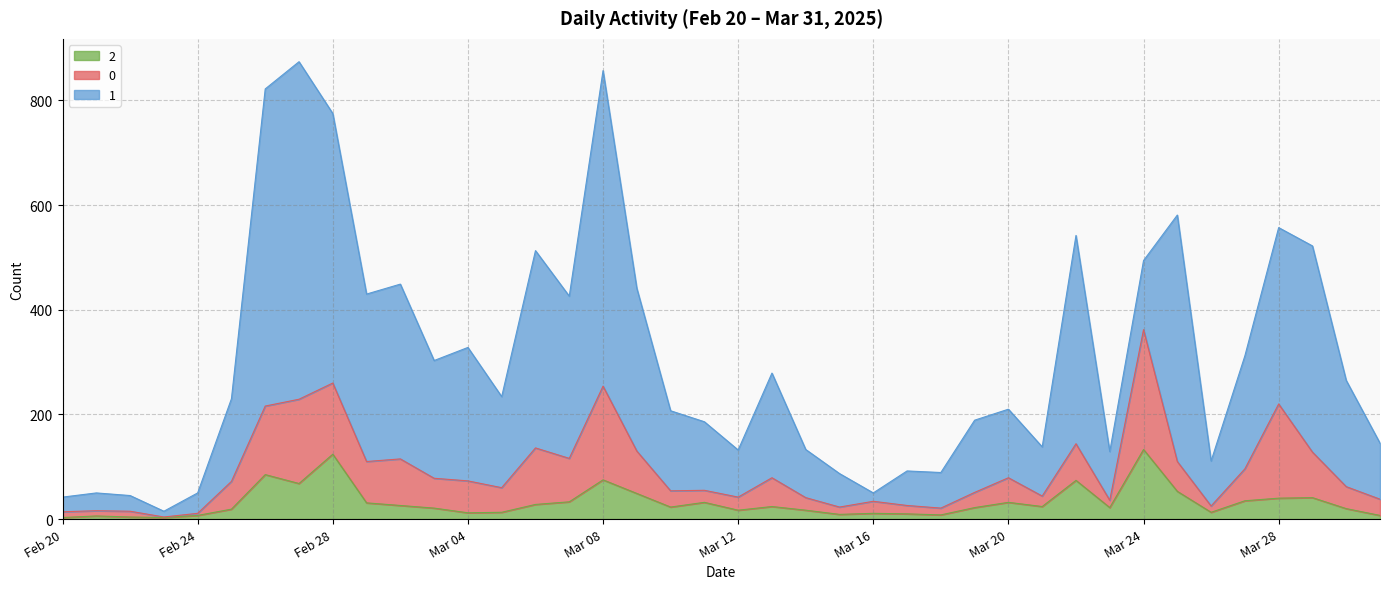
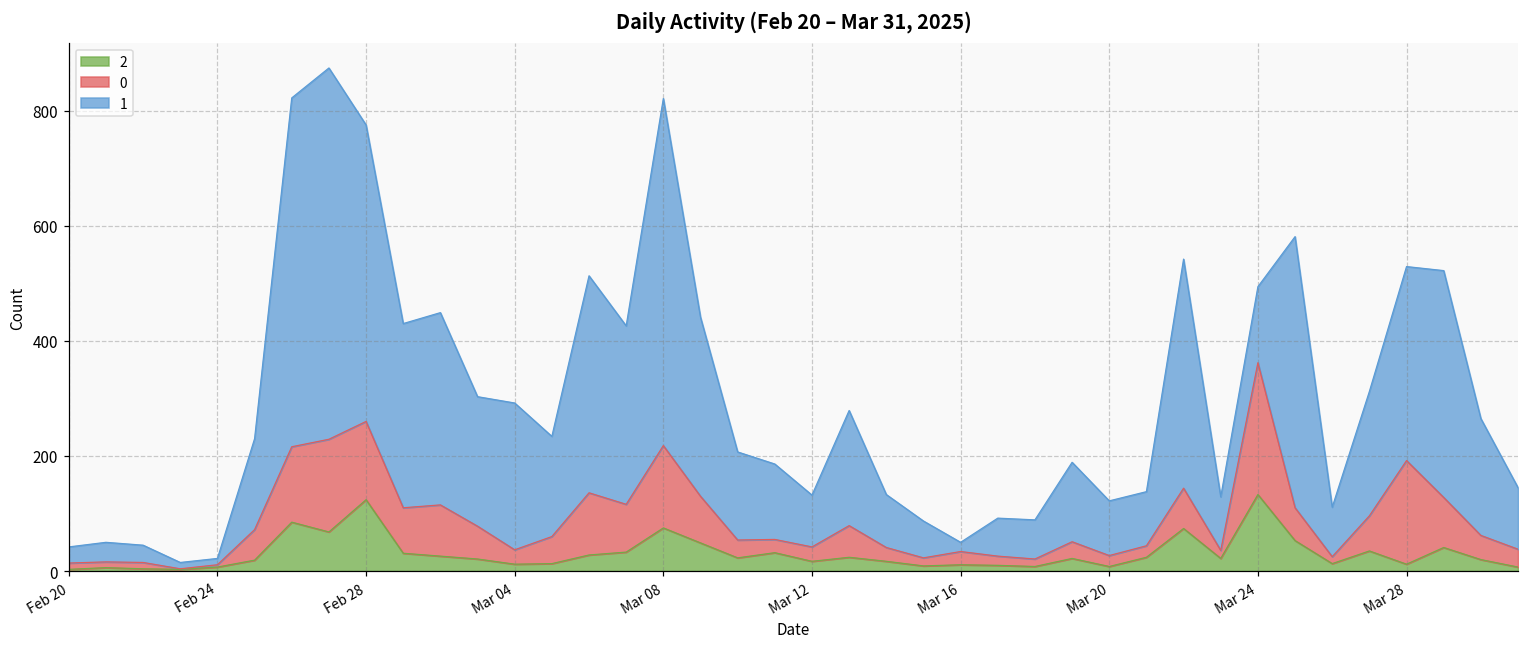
  {
    "2": {
      "Feb 20": 0,
      "Feb 28": 120,
      "Mar 04": 10,
      "Mar 08": 80,
      "Mar 12": 20,
      "Mar 16": 10,
-     "Mar 20": 30,
+     "Mar 20": 10,
      "Mar 24": 130,
-     "Mar 28": 40
+     "Mar 28": 10
    },
    "0": {
      "Feb 20": 10,
      "Feb 28": 140,
-     "Mar 04": 60,
-     "Mar 08": 180,
+     "Mar 04": 30,
+     "Mar 08": 140,
      "Mar 12": 30,
      "Mar 16": 20,
-     "Mar 20": 50,
+     "Mar 20": 20,
      "Mar 24": 230,
      "Mar 28": 180
    },
    "1": {
      "Feb 20": 30,
-     "Feb 24": 40,
+     "Feb 24": 10,
      "Feb 28": 520,
      "Mar 04": 260,
      "Mar 08": 600,
      "Mar 12": 90,
      "Mar 16": 20,
-     "Mar 20": 130,
+     "Mar 20": 100,
      "Mar 24": 130,
      "Mar 28": 340
    }
  }
